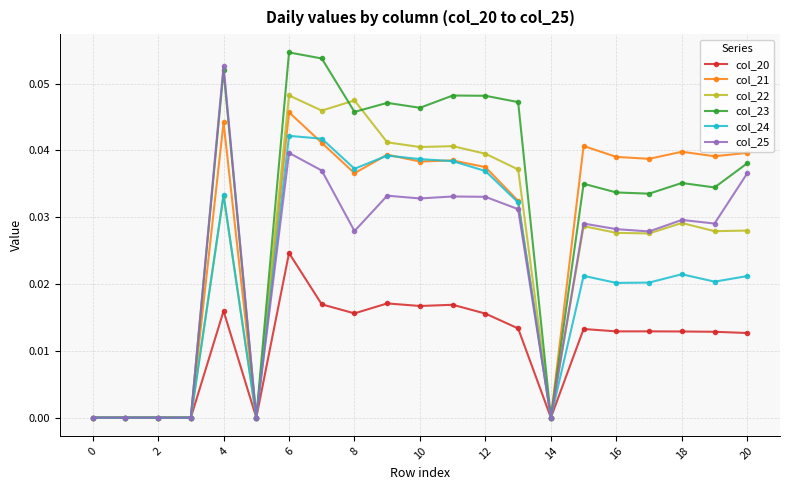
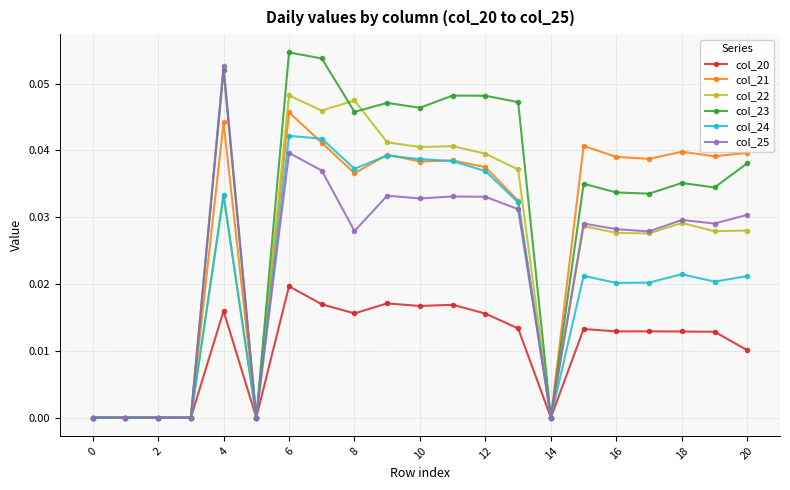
  {
    "col_20": {
      "4": 0.016,
-     "6": 0.025,
+     "6": 0.020,
      "8": 0.016,
      "10": 0.017,
      "12": 0.016,
      "16": 0.013,
      "18": 0.013,
-     "20": 0.013
+     "20": 0.010
    },
    "col_21": {
      "4": 0.044,
      "6": 0.046,
      "8": 0.037,
      "12": 0.037,
      "16": 0.039,
      "18": 0.040,
      "20": 0.040
    },
    "col_22": {
      "6": 0.048,
      "8": 0.047,
      "10": 0.041,
      "12": 0.039,
      "16": 0.028,
      "18": 0.029,
      "20": 0.028
    },
    "col_23": {
      "4": 0.052,
      "6": 0.055,
      "8": 0.046,
      "10": 0.046,
      "12": 0.048,
      "16": 0.034,
      "18": 0.035,
      "20": 0.038
    },
    "col_24": {
      "6": 0.042,
      "8": 0.037,
      "12": 0.037,
      "16": 0.020,
      "18": 0.021,
      "20": 0.021
    },
    "col_25": {
      "4": 0.053,
      "6": 0.040,
      "8": 0.028,
      "10": 0.033,
      "12": 0.033,
      "16": 0.028,
      "18": 0.030,
-     "20": 0.037
+     "20": 0.030
    }
  }
